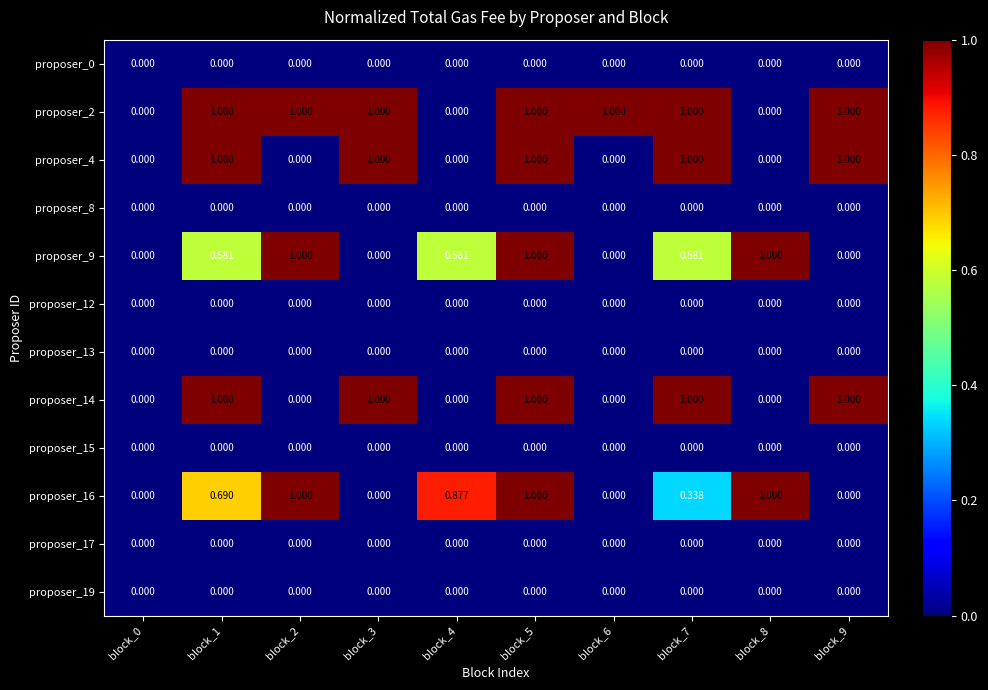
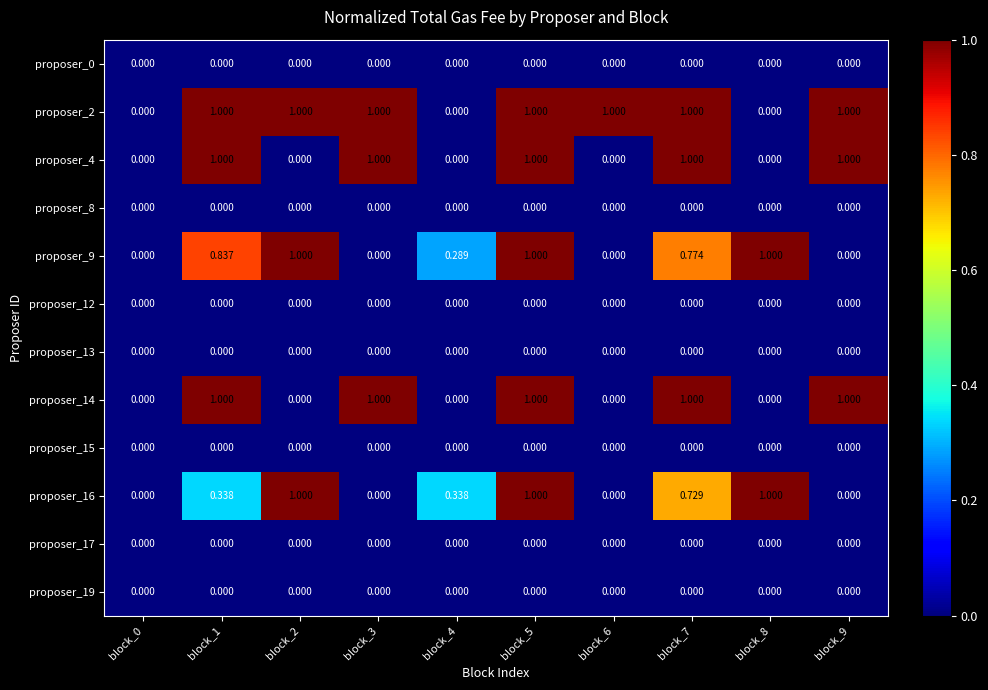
  {
    "proposer_0": {
      "block_0": 0.000,
      "block_1": 0.000,
      "block_2": 0.000,
      "block_3": 0.000,
      "block_4": 0.000,
      "block_5": 0.000,
      "block_6": 0.000,
      "block_7": 0.000,
      "block_8": 0.000,
      "block_9": 0.000
    },
    "proposer_2": {
      "block_0": 0.000,
      "block_1": 1.000,
      "block_2": 1.000,
      "block_3": 1.000,
      "block_4": 0.000,
      "block_5": 1.000,
      "block_6": 1.000,
      "block_7": 1.000,
      "block_8": 0.000,
      "block_9": 1.000
    },
    "proposer_4": {
      "block_0": 0.000,
      "block_1": 1.000,
      "block_2": 0.000,
      "block_3": 1.000,
      "block_4": 0.000,
      "block_5": 1.000,
      "block_6": 0.000,
      "block_7": 1.000,
      "block_8": 0.000,
      "block_9": 1.000
    },
    "proposer_8": {
      "block_0": 0.000,
      "block_1": 0.000,
      "block_2": 0.000,
      "block_3": 0.000,
      "block_4": 0.000,
      "block_5": 0.000,
      "block_6": 0.000,
      "block_7": 0.000,
      "block_8": 0.000,
      "block_9": 0.000
    },
    "proposer_9": {
      "block_0": 0.000,
-     "block_1": 0.581,
+     "block_1": 0.837,
      "block_2": 1.000,
      "block_3": 0.000,
-     "block_4": 0.581,
+     "block_4": 0.289,
      "block_5": 1.000,
      "block_6": 0.000,
-     "block_7": 0.581,
+     "block_7": 0.774,
      "block_8": 1.000,
      "block_9": 0.000
    },
    "proposer_12": {
      "block_0": 0.000,
      "block_1": 0.000,
      "block_2": 0.000,
      "block_3": 0.000,
      "block_4": 0.000,
      "block_5": 0.000,
      "block_6": 0.000,
      "block_7": 0.000,
      "block_8": 0.000,
      "block_9": 0.000
    },
    "proposer_13": {
      "block_0": 0.000,
      "block_1": 0.000,
      "block_2": 0.000,
      "block_3": 0.000,
      "block_4": 0.000,
      "block_5": 0.000,
      "block_6": 0.000,
      "block_7": 0.000,
      "block_8": 0.000,
      "block_9": 0.000
    },
    "proposer_14": {
      "block_0": 0.000,
      "block_1": 1.000,
      "block_2": 0.000,
      "block_3": 1.000,
      "block_4": 0.000,
      "block_5": 1.000,
      "block_6": 0.000,
      "block_7": 1.000,
      "block_8": 0.000,
      "block_9": 1.000
    },
    "proposer_15": {
      "block_0": 0.000,
      "block_1": 0.000,
      "block_2": 0.000,
      "block_3": 0.000,
      "block_4": 0.000,
      "block_5": 0.000,
      "block_6": 0.000,
      "block_7": 0.000,
      "block_8": 0.000,
      "block_9": 0.000
    },
    "proposer_16": {
      "block_0": 0.000,
-     "block_1": 0.690,
+     "block_1": 0.338,
      "block_2": 1.000,
      "block_3": 0.000,
-     "block_4": 0.877,
+     "block_4": 0.338,
      "block_5": 1.000,
      "block_6": 0.000,
-     "block_7": 0.338,
+     "block_7": 0.729,
      "block_8": 1.000,
      "block_9": 0.000
    },
    "proposer_17": {
      "block_0": 0.000,
      "block_1": 0.000,
      "block_2": 0.000,
      "block_3": 0.000,
      "block_4": 0.000,
      "block_5": 0.000,
      "block_6": 0.000,
      "block_7": 0.000,
      "block_8": 0.000,
      "block_9": 0.000
    },
    "proposer_19": {
      "block_0": 0.000,
      "block_1": 0.000,
      "block_2": 0.000,
      "block_3": 0.000,
      "block_4": 0.000,
      "block_5": 0.000,
      "block_6": 0.000,
      "block_7": 0.000,
      "block_8": 0.000,
      "block_9": 0.000
    }
  }
